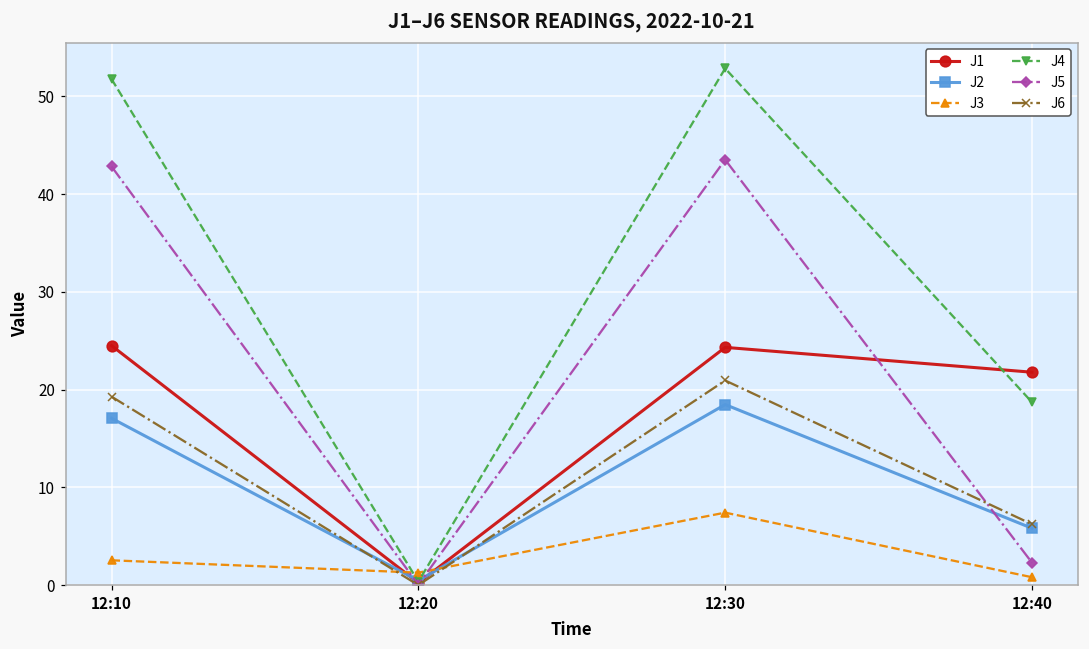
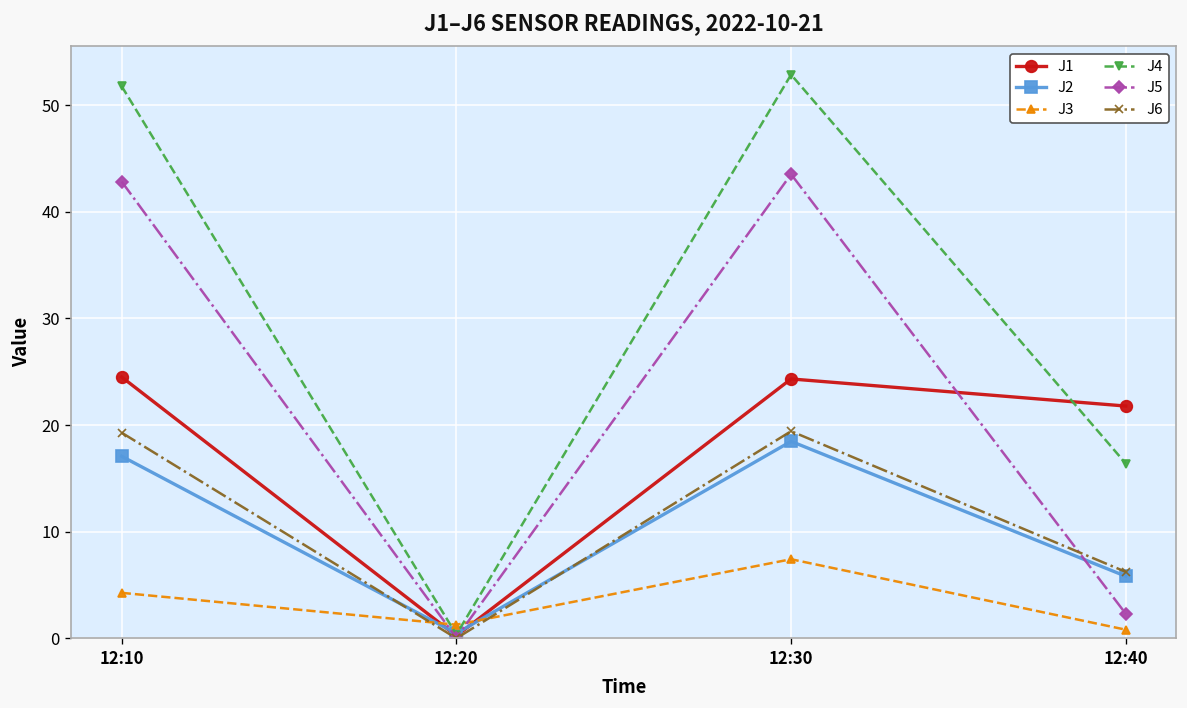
  {
    "J1": {
      "12:10": 25,
      "12:30": 24,
      "12:40": 22
    },
    "J2": {
      "12:10": 17,
      "12:30": 18,
      "12:40": 6
    },
    "J3": {
-     "12:10": 3,
+     "12:10": 4,
      "12:20": 1,
      "12:30": 7,
      "12:40": 1
    },
    "J4": {
      "12:10": 52,
      "12:30": 53,
-     "12:40": 19
+     "12:40": 16
    },
    "J5": {
      "12:10": 43,
      "12:30": 44,
      "12:40": 2
    },
    "J6": {
      "12:10": 19,
-     "12:30": 21,
+     "12:30": 19,
      "12:40": 6
    }
  }
